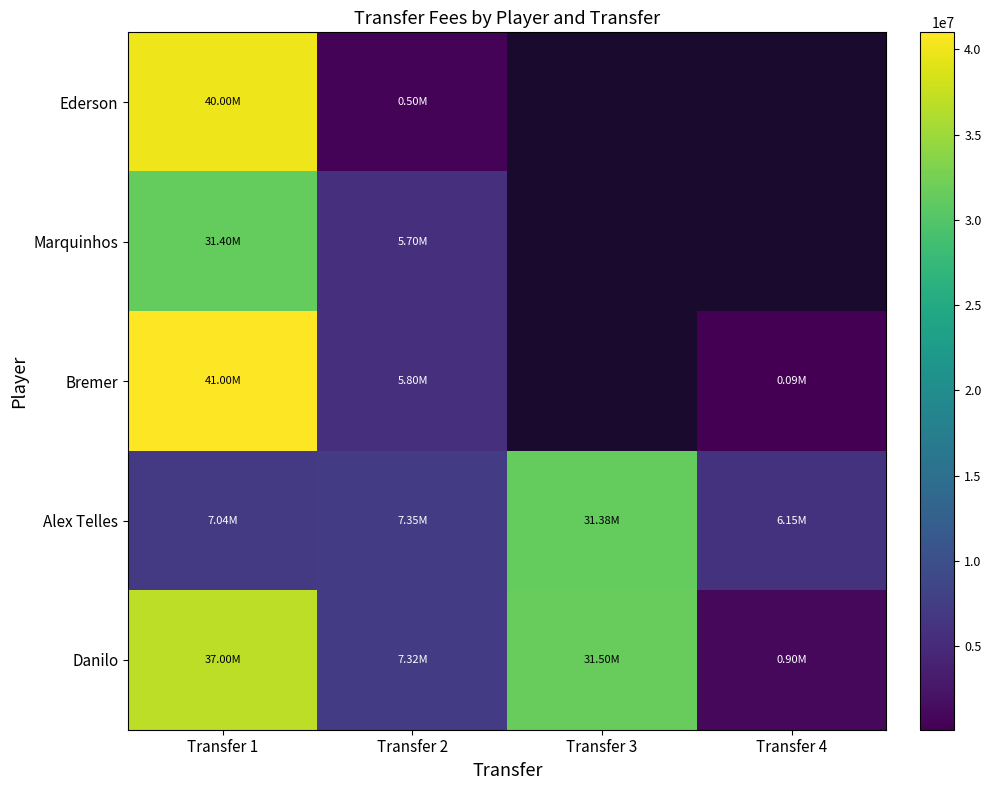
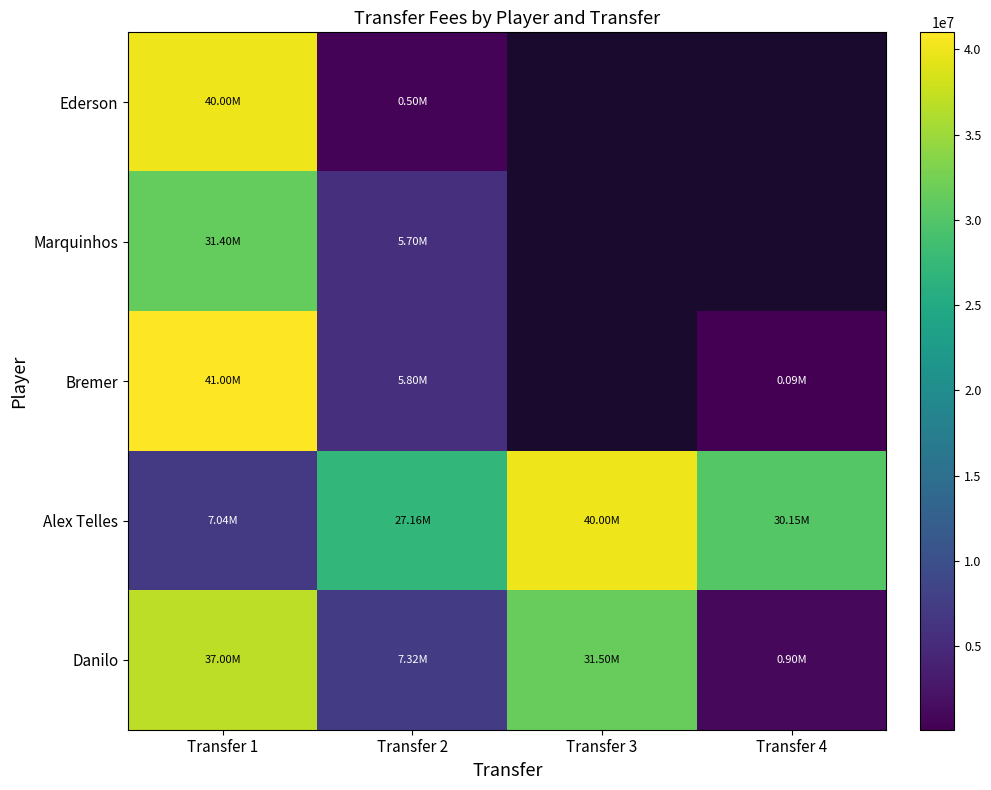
  {
    "Ederson": {
      "Transfer 1": "40.00M",
      "Transfer 2": "0.50M"
    },
    "Marquinhos": {
      "Transfer 1": "31.40M",
      "Transfer 2": "5.70M"
    },
    "Bremer": {
      "Transfer 1": "41.00M",
      "Transfer 2": "5.80M",
      "Transfer 4": "0.09M"
    },
    "Alex Telles": {
      "Transfer 1": "7.04M",
-     "Transfer 2": "7.35M",
-     "Transfer 3": "31.38M",
-     "Transfer 4": "6.15M"
+     "Transfer 2": "27.16M",
+     "Transfer 3": "40.00M",
+     "Transfer 4": "30.15M"
    },
    "Danilo": {
      "Transfer 1": "37.00M",
      "Transfer 2": "7.32M",
      "Transfer 3": "31.50M",
      "Transfer 4": "0.90M"
    }
  }
